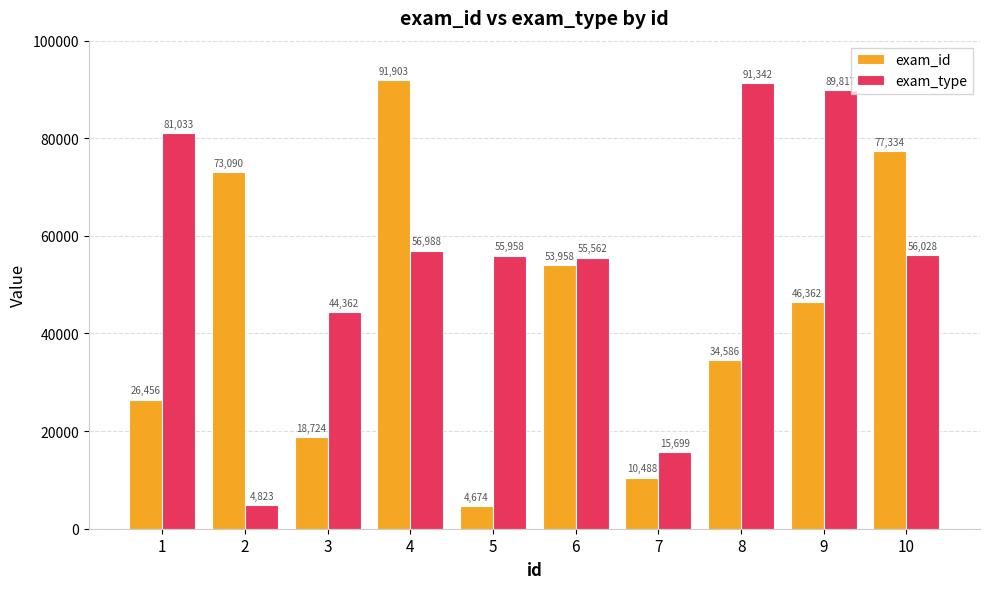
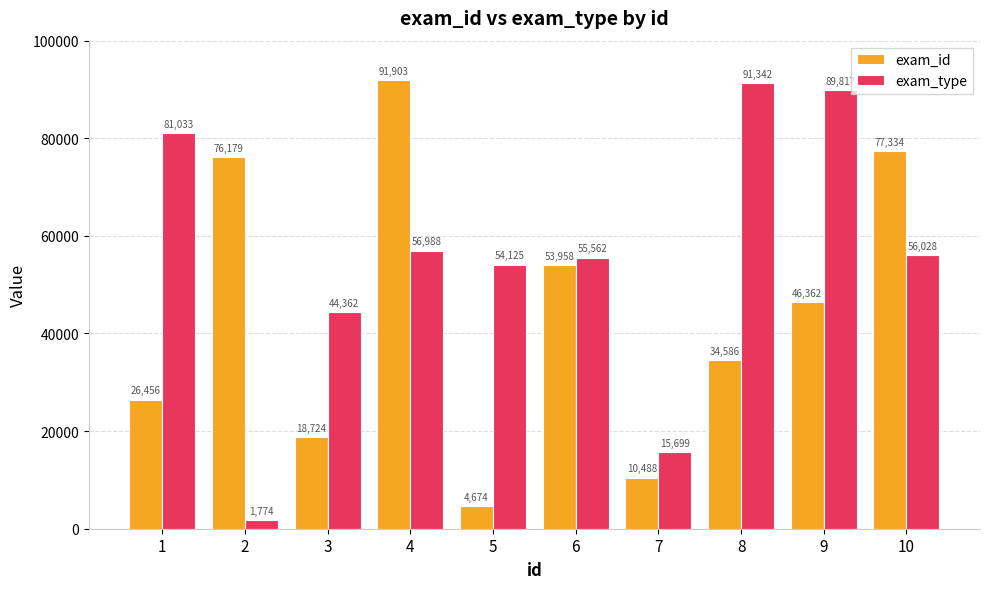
  {
    "exam_id": {
      "1": "26,456",
-     "2": "73,090",
+     "2": "76,179",
      "3": "18,724",
      "4": "91,903",
      "5": "4,674",
      "6": "53,958",
      "7": "10,488",
      "8": "34,586",
      "9": "46,362",
      "10": "77,334"
    },
    "exam_type": {
      "1": "81,033",
-     "2": "4,823",
+     "2": "1,774",
      "3": "44,362",
      "4": "56,988",
-     "5": "55,958",
+     "5": "54,125",
      "6": "55,562",
      "7": "15,699",
      "8": "91,342",
      "10": "56,028"
    }
  }
